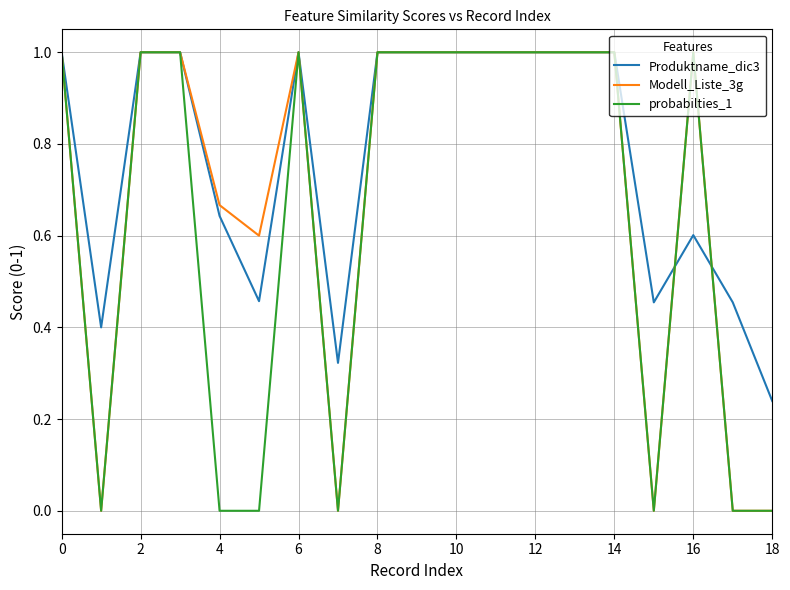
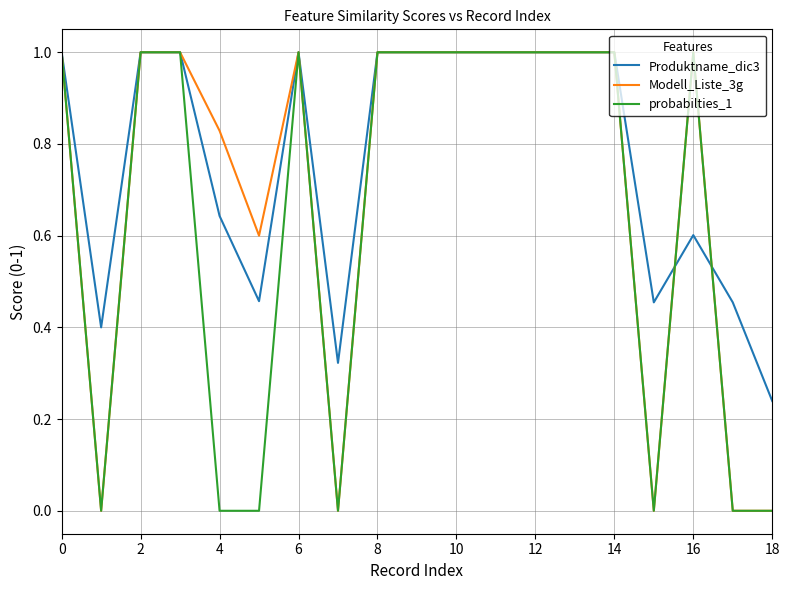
  {
    "Produktname_dic3": {
      "4": 0.64,
      "16": 0.60,
      "18": 0.24
    },
    "Modell_Liste_3g": {
-     "4": 0.67
+     "4": 0.83
    },
    "probabilties_1": {
      "4": 0.00
    }
  }
